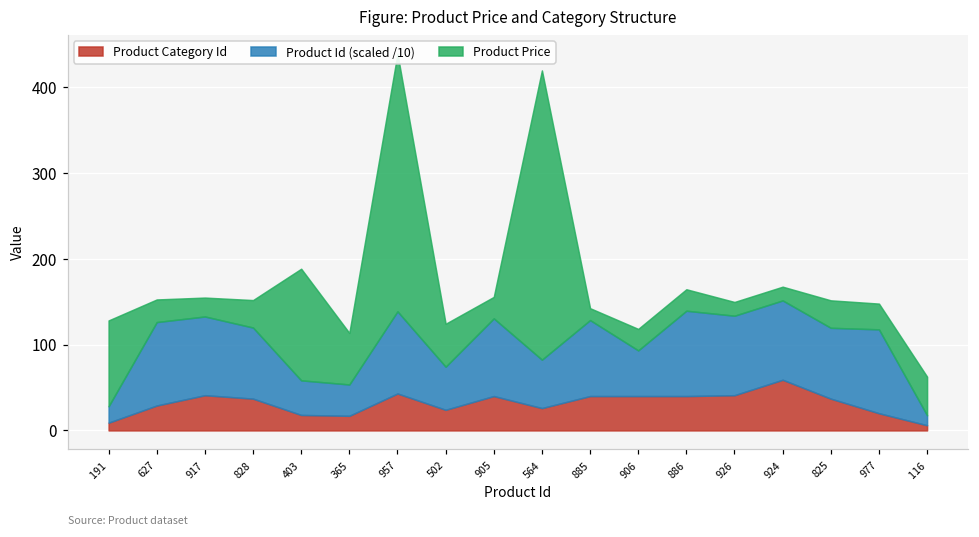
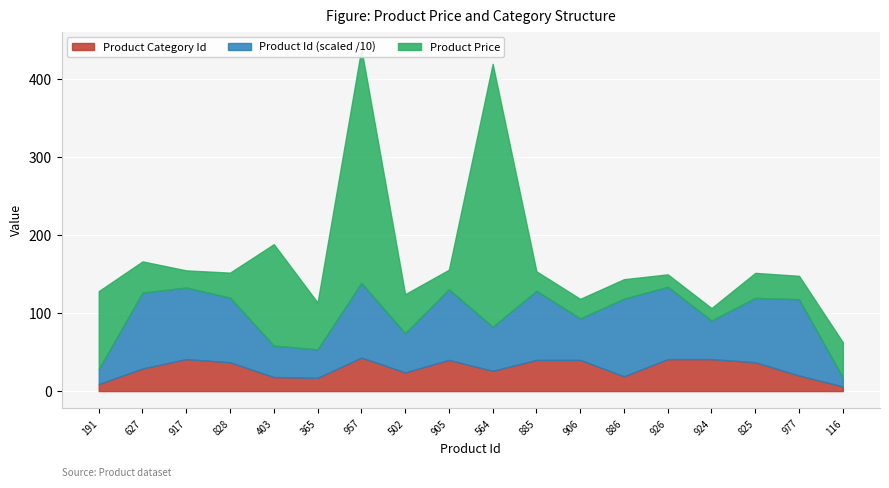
  {
    "Product Category Id": {
      "191": 10,
      "627": 30,
      "917": 40,
      "828": 40,
      "403": 20,
      "365": 20,
      "957": 40,
      "502": 20,
      "905": 40,
      "564": 30,
      "885": 40,
      "906": 40,
-     "886": 40,
+     "886": 20,
      "926": 40,
-     "924": 60,
+     "924": 40,
      "825": 40,
      "977": 20,
      "116": 10
    },
    "Product Id (scaled /10)": {
      "191": 20,
      "627": 100,
      "917": 90,
      "828": 80,
      "403": 40,
      "365": 40,
      "957": 100,
      "502": 50,
      "905": 90,
      "564": 60,
      "885": 90,
      "906": 50,
      "886": 100,
      "926": 90,
-     "924": 90,
+     "924": 50,
      "825": 80,
      "977": 100,
      "116": 10
    },
    "Product Price": {
      "191": 100,
-     "627": 30,
+     "627": 40,
      "917": 20,
      "828": 30,
      "403": 130,
      "365": 60,
      "502": 50,
      "905": 20,
      "564": 340,
-     "885": 10,
+     "885": 20,
      "906": 20,
      "886": 20,
      "926": 20,
      "924": 20,
      "825": 30,
      "977": 30,
      "116": 40
    }
  }
